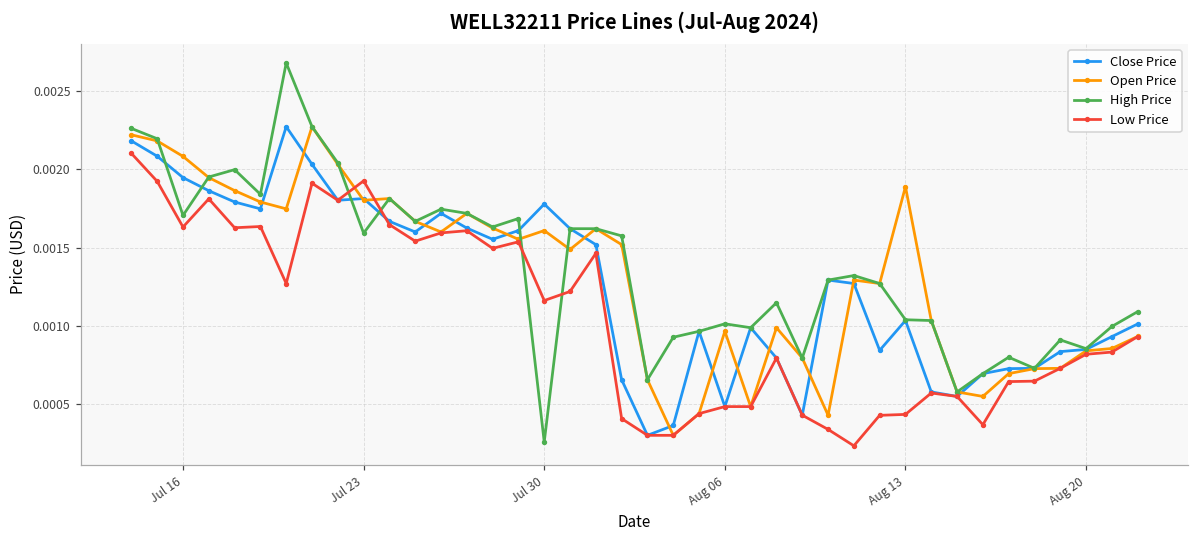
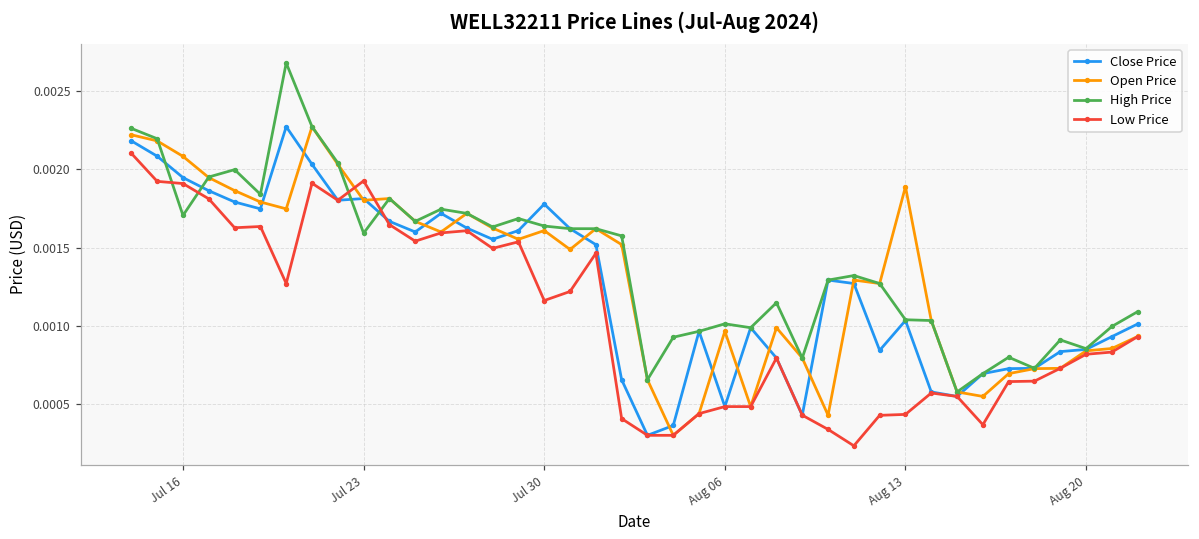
  {
    "Close Price": {
      "Jul 16": 0.00195,
      "Jul 30": 0.00178
    },
    "Open Price": {
      "Jul 16": 0.00208,
      "Jul 30": 0.00161,
      "Aug 06": 0.00096,
      "Aug 13": 0.00189
    },
    "High Price": {
      "Jul 16": 0.00171,
      "Jul 23": 0.00159,
-     "Jul 30": 0.00026,
+     "Jul 30": 0.00164,
      "Aug 06": 0.00101
    },
    "Low Price": {
-     "Jul 16": 0.00163,
+     "Jul 16": 0.00191,
      "Jul 23": 0.00193,
      "Jul 30": 0.00116,
      "Aug 13": 0.00043,
      "Aug 20": 0.00082
    }
  }
